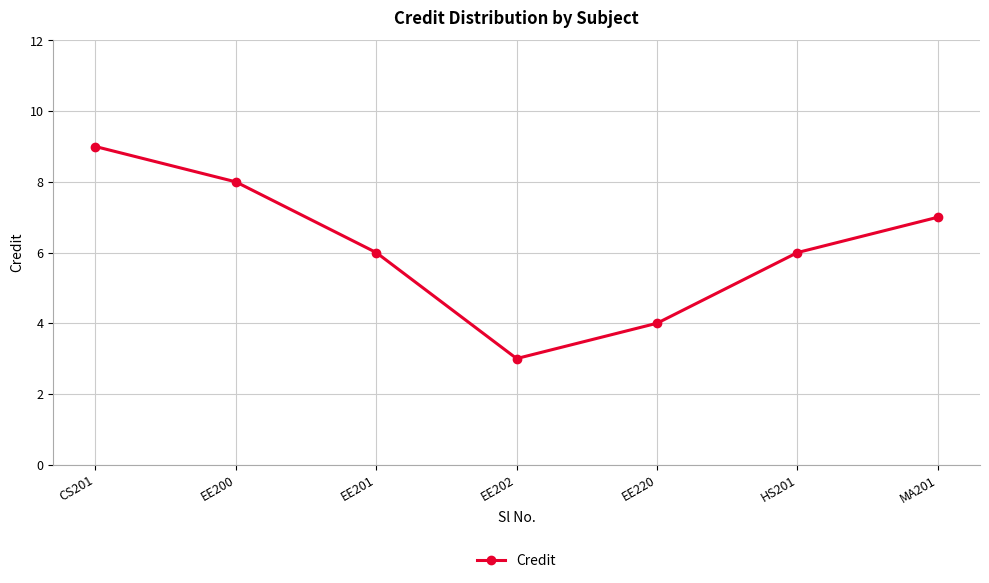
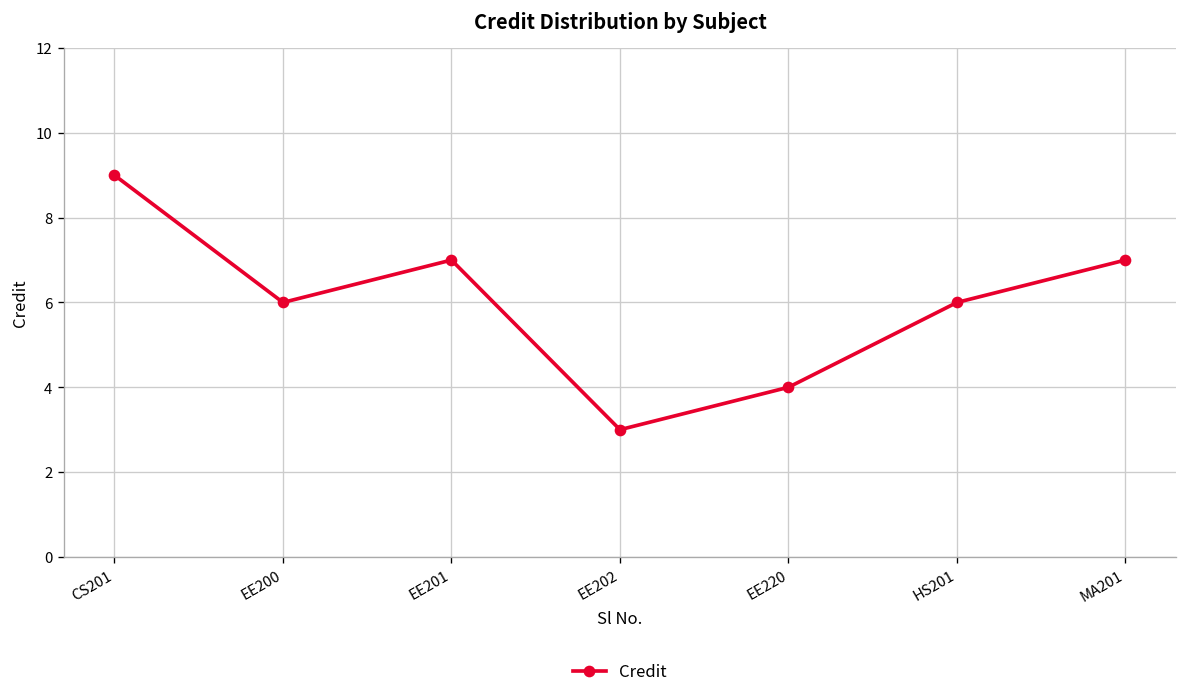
  {
    "CS201": 9,
-   "EE200": 8,
-   "EE201": 6,
+   "EE200": 6,
+   "EE201": 7,
    "EE202": 3,
    "EE220": 4,
    "HS201": 6,
    "MA201": 7
  }
